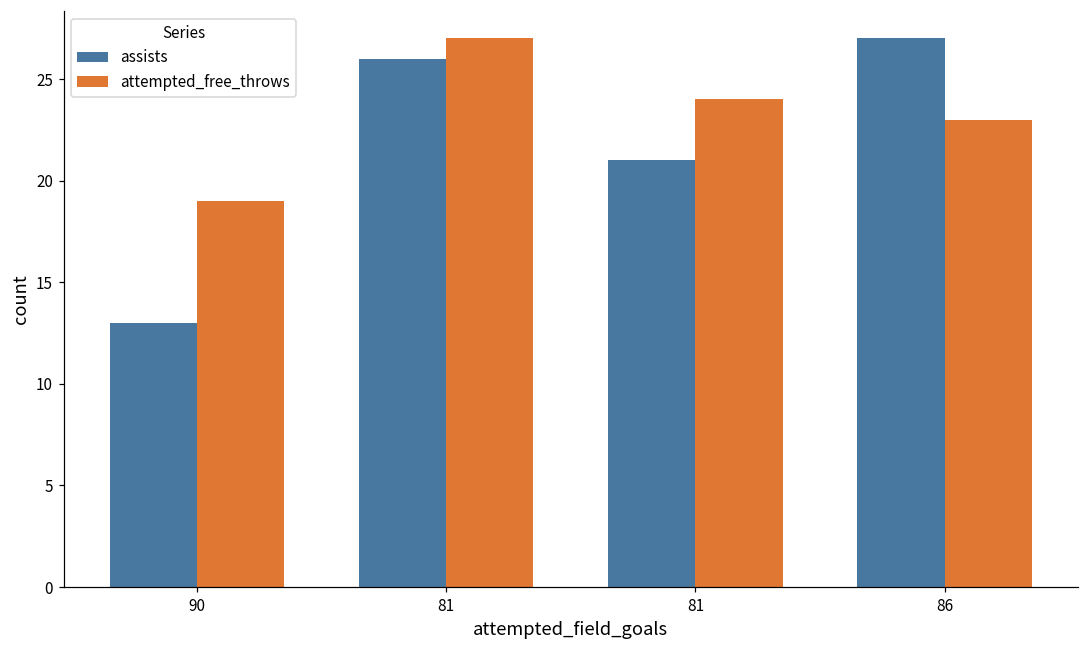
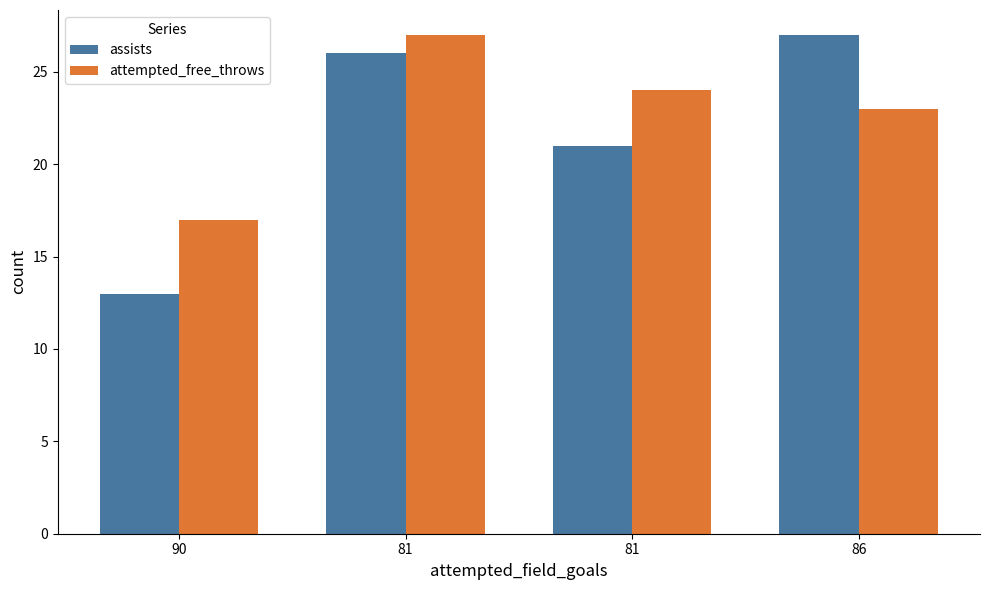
  {
    "assists": {
      "90": 13,
      "86": 27
    },
    "attempted_free_throws": {
-     "90": 19,
+     "90": 17,
      "86": 23
    }
  }
